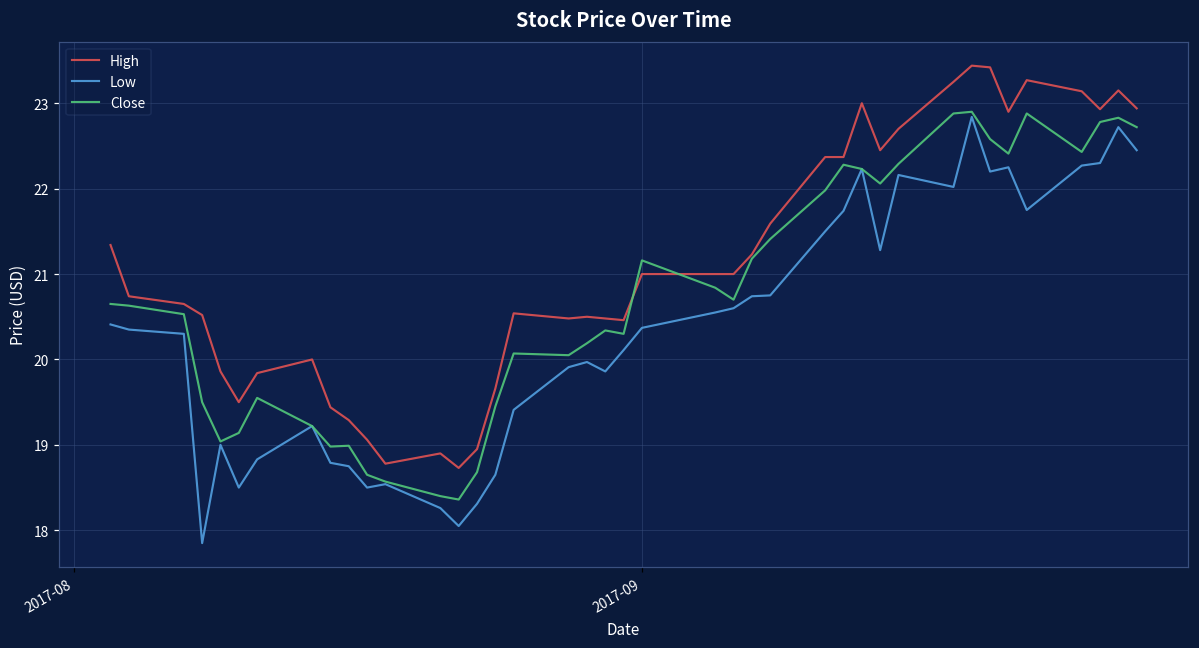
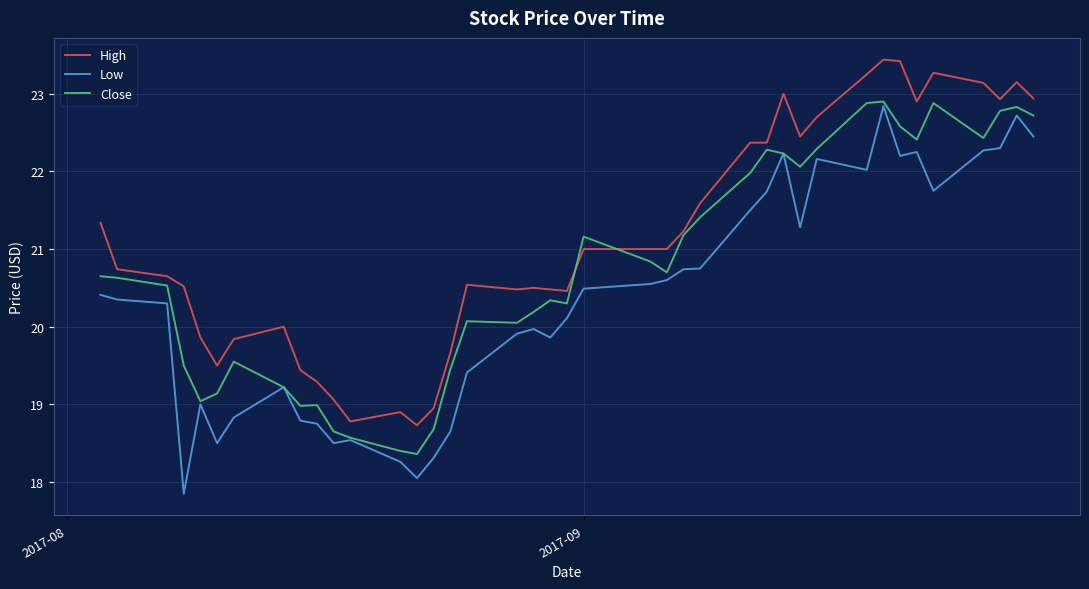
  {
    "High": {
      "2017-09": 21.0
    },
    "Low": {
-     "2017-09": 20.4
+     "2017-09": 20.5
    },
    "Close": {
      "2017-09": 21.2
    }
  }
